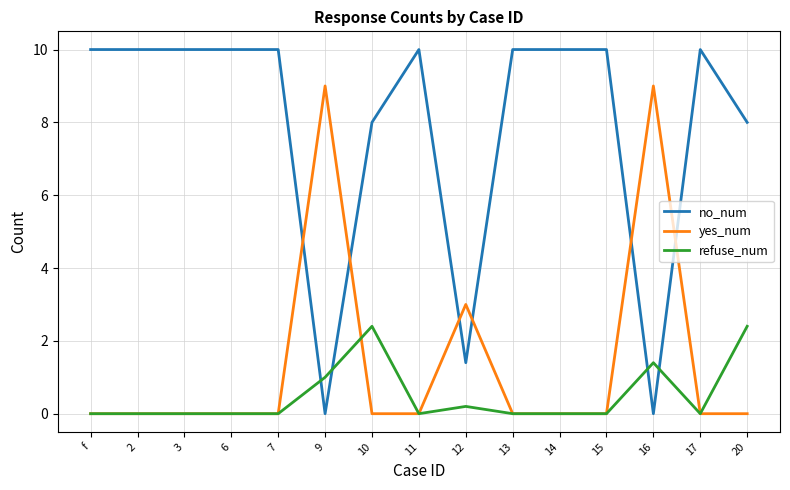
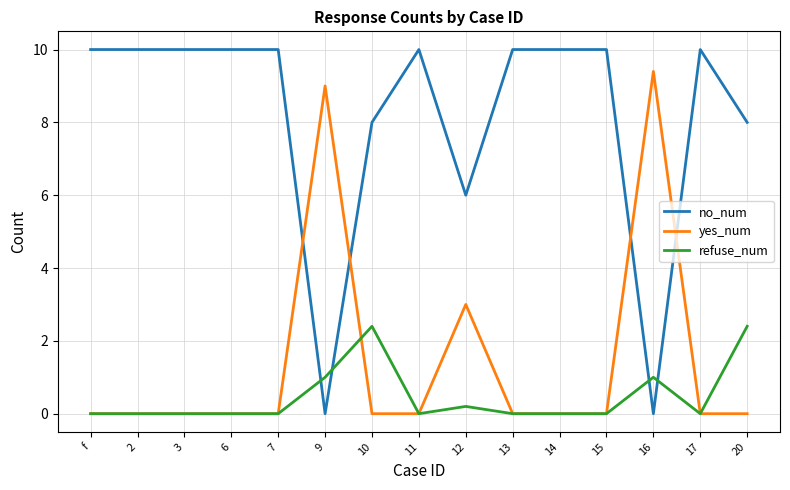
  {
    "no_num": {
      "f": 10.0,
      "2": 10.0,
      "3": 10.0,
      "6": 10.0,
      "7": 10.0,
      "9": 0.0,
      "10": 8.0,
      "11": 10.0,
-     "12": 1.4,
+     "12": 6.0,
      "13": 10.0,
      "14": 10.0,
      "15": 10.0,
      "16": 0.0,
      "17": 10.0,
      "20": 8.0
    },
    "yes_num": {
      "9": 9.0,
      "10": 0.0,
      "12": 3.0,
-     "16": 9.0,
+     "16": 9.4,
      "20": 0.0
    },
    "refuse_num": {
      "9": 1.0,
      "10": 2.4,
      "12": 0.2,
-     "16": 1.4,
+     "16": 1.0,
      "20": 2.4
    }
  }
